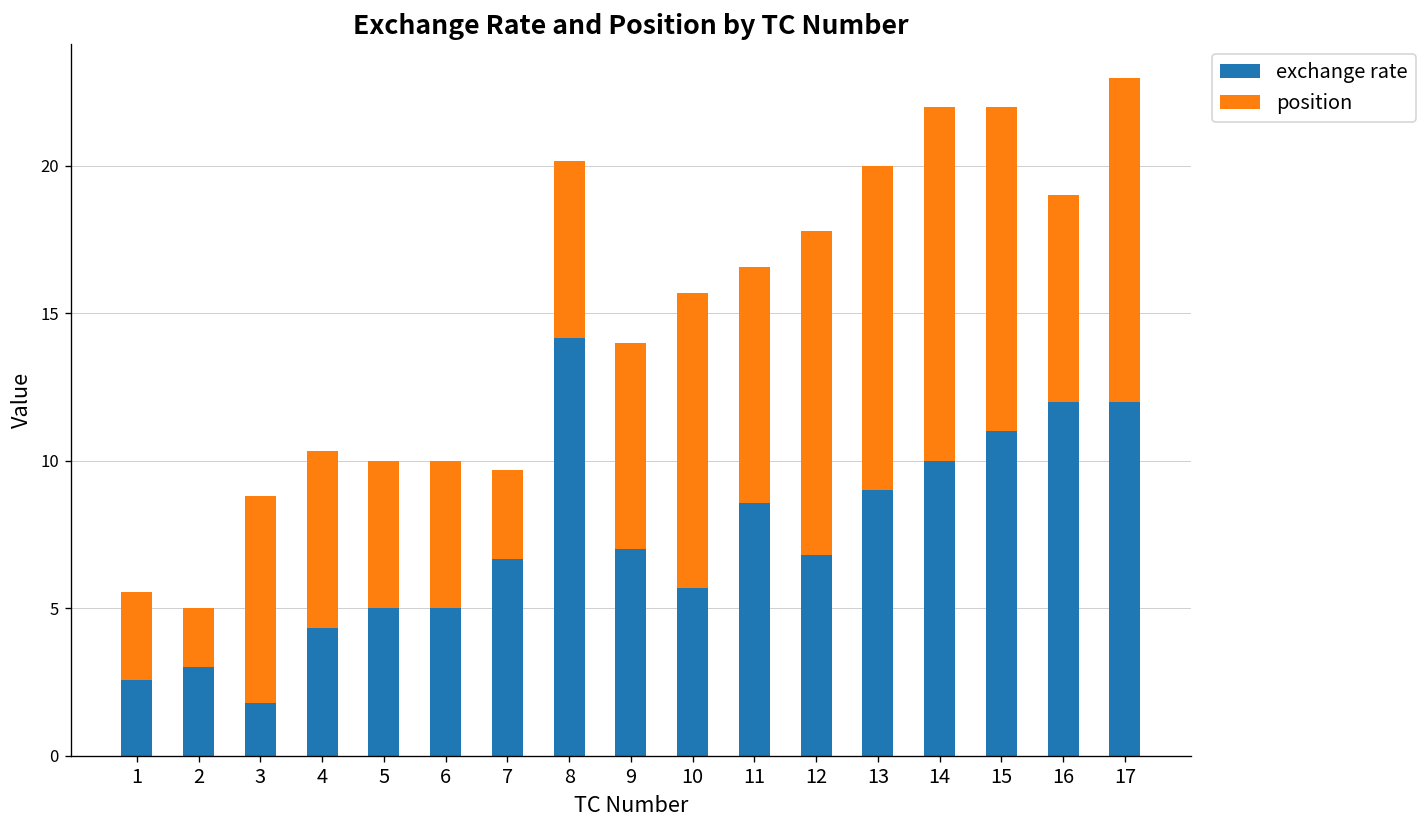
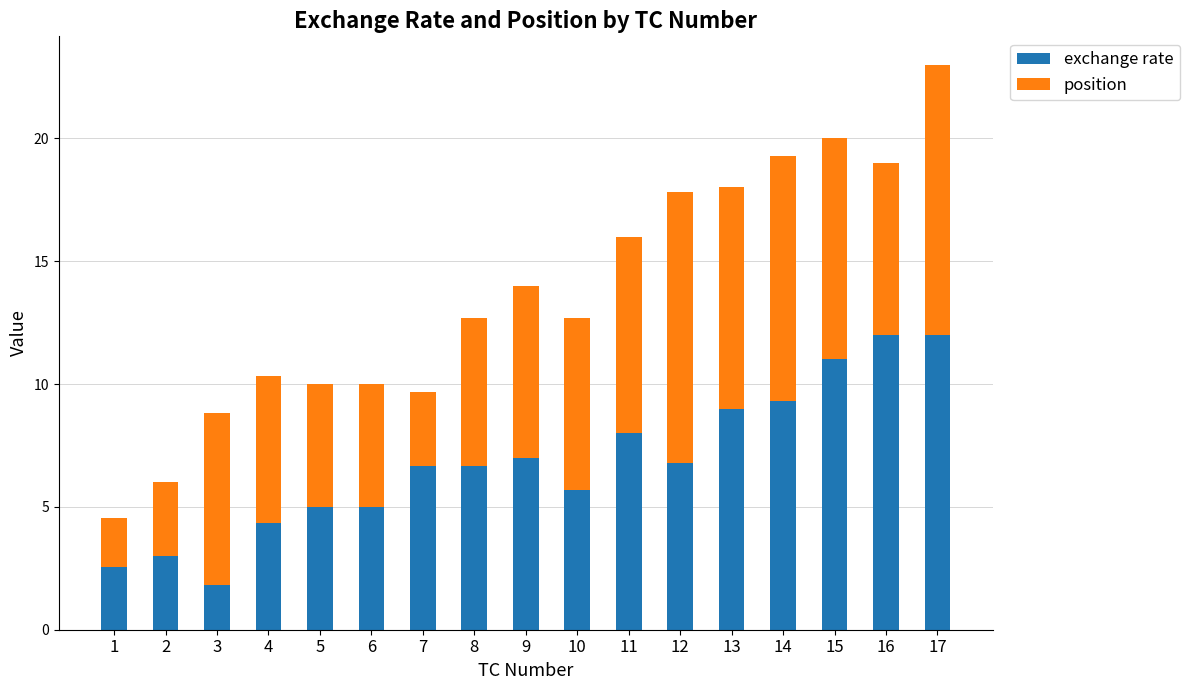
  {
    "exchange rate": {
      "1": 2.6,
      "2": 3.0,
      "3": 1.8,
      "4": 4.3,
      "5": 5.0,
      "6": 5.0,
      "7": 6.7,
-     "8": 14.2,
+     "8": 6.7,
      "9": 7.0,
      "10": 5.7,
-     "11": 8.6,
+     "11": 8.0,
      "12": 6.8,
      "13": 9.0,
-     "14": 10.0,
+     "14": 9.3,
      "15": 11.0,
      "16": 12.0,
      "17": 12.0
    },
    "position": {
-     "1": 3,
-     "2": 2,
+     "1": 2,
+     "2": 3,
      "3": 7,
      "4": 6,
      "5": 5,
      "6": 5,
      "7": 3,
      "8": 6,
      "9": 7,
-     "10": 10,
+     "10": 7,
      "11": 8,
      "12": 11,
-     "13": 11,
-     "14": 12,
-     "15": 11,
+     "13": 9,
+     "14": 10,
+     "15": 9,
      "16": 7,
      "17": 11
    }
  }
